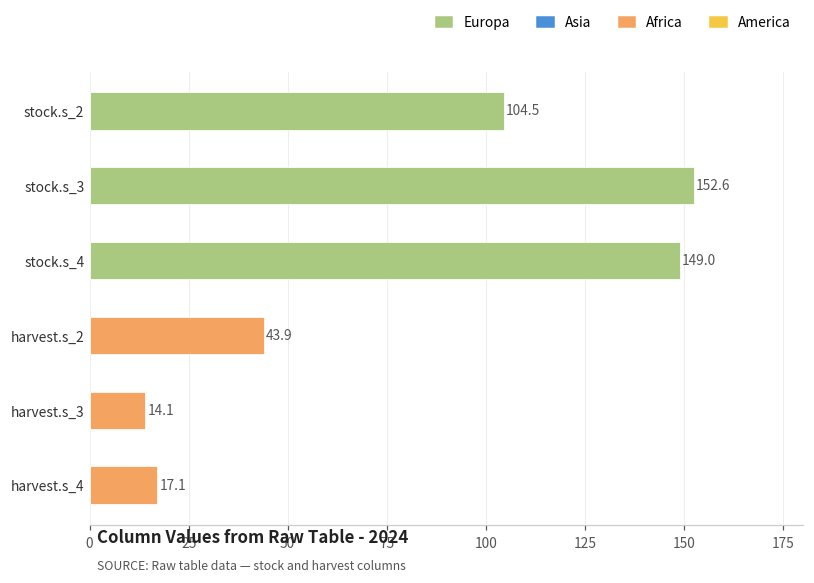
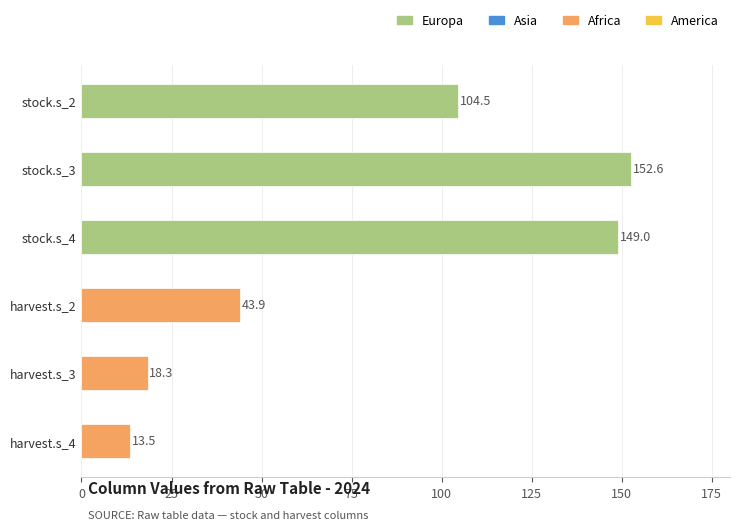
  {
    "stock.s_2": 104.5,
    "stock.s_3": 152.6,
    "stock.s_4": 149.0,
    "harvest.s_2": 43.9,
-   "harvest.s_3": 14.1,
-   "harvest.s_4": 17.1
+   "harvest.s_3": 18.3,
+   "harvest.s_4": 13.5
  }
